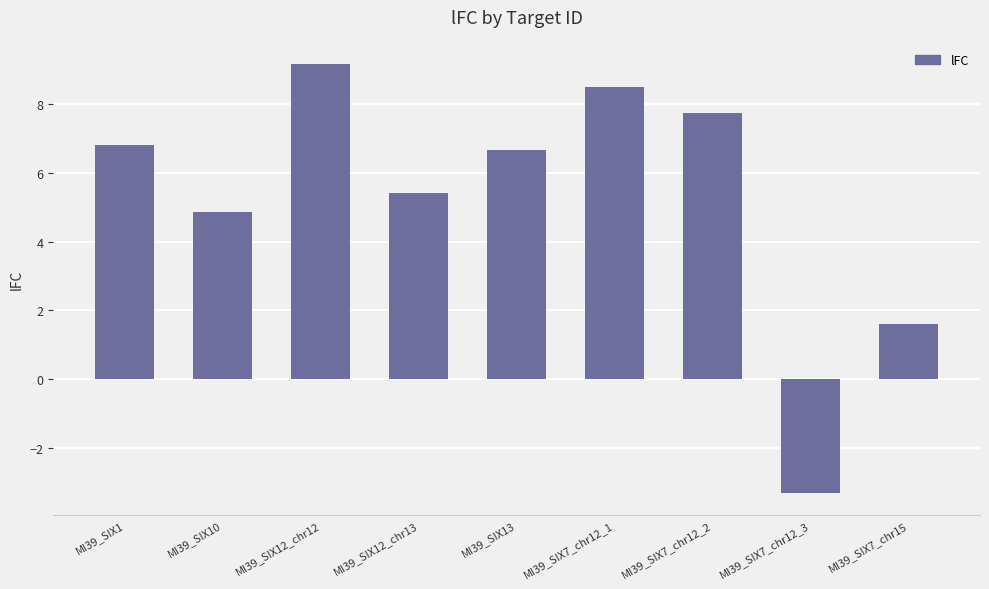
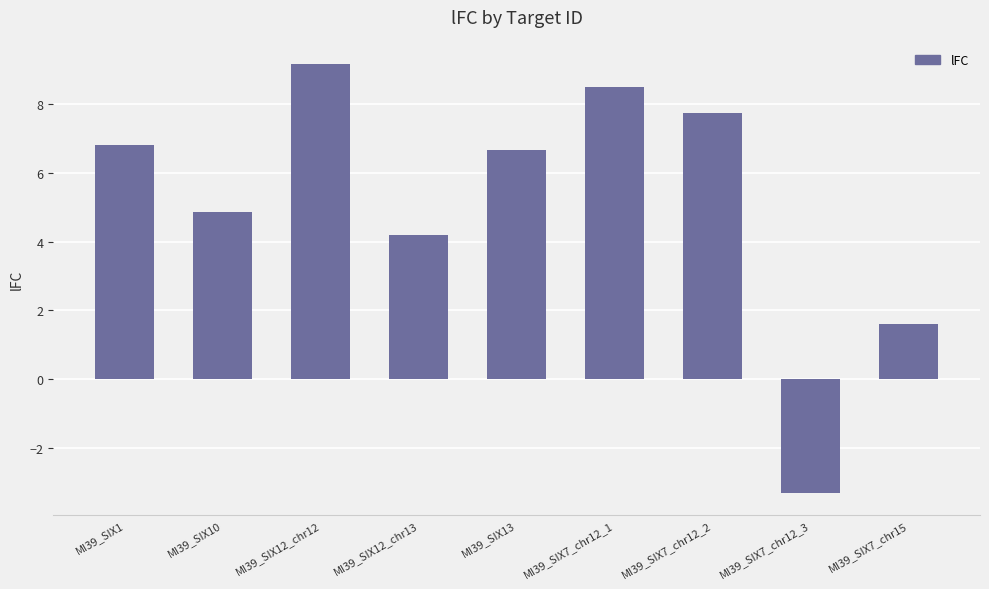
  {
    "MI39_SIX1": 6.8,
    "MI39_SIX10": 4.8,
    "MI39_SIX12_chr12": 9.2,
-   "MI39_SIX12_chr13": 5.4,
+   "MI39_SIX12_chr13": 4.2,
    "MI39_SIX13": 6.7,
    "MI39_SIX7_chr12_1": 8.5,
    "MI39_SIX7_chr12_2": 7.7,
    "MI39_SIX7_chr12_3": -3.3,
    "MI39_SIX7_chr15": 1.6
  }
